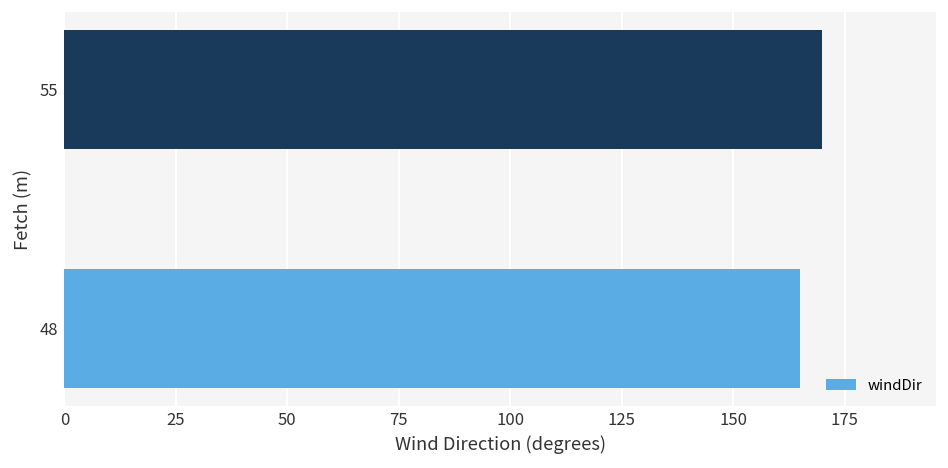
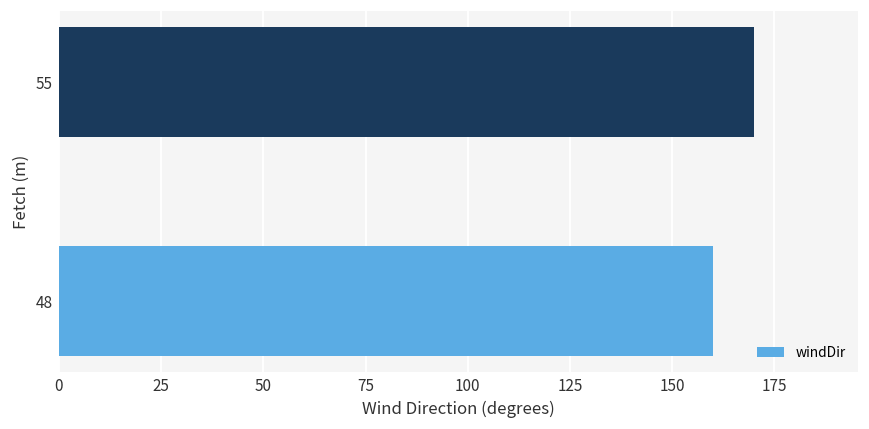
  {
    "55": 170,
-   "48": 165
+   "48": 160
  }
